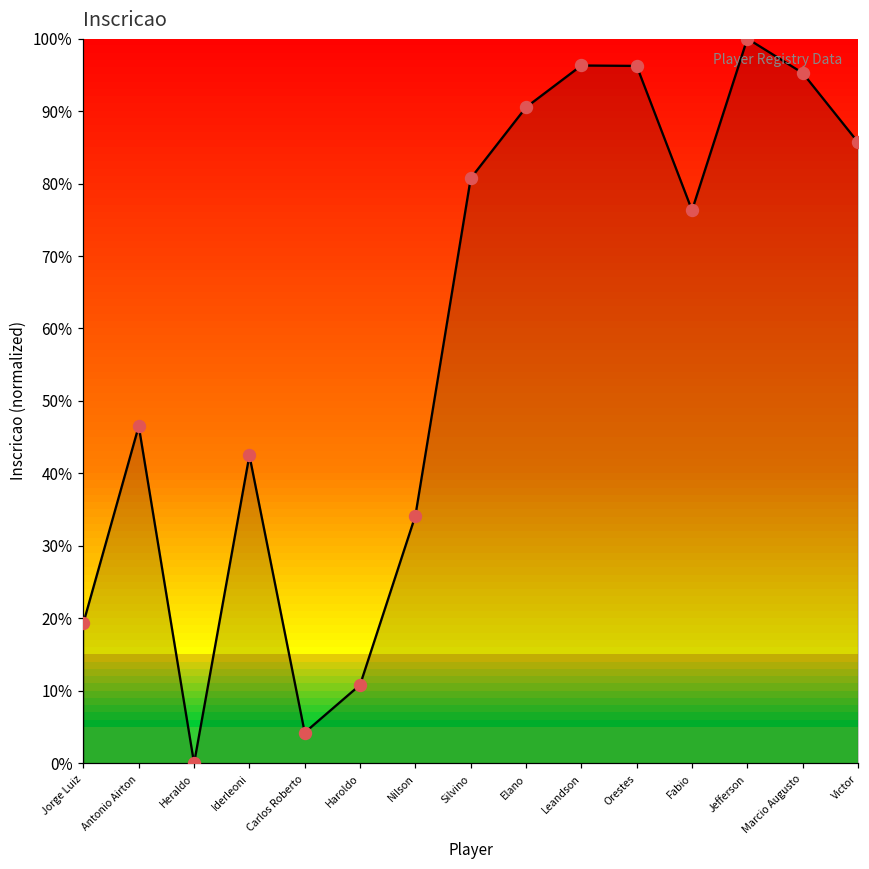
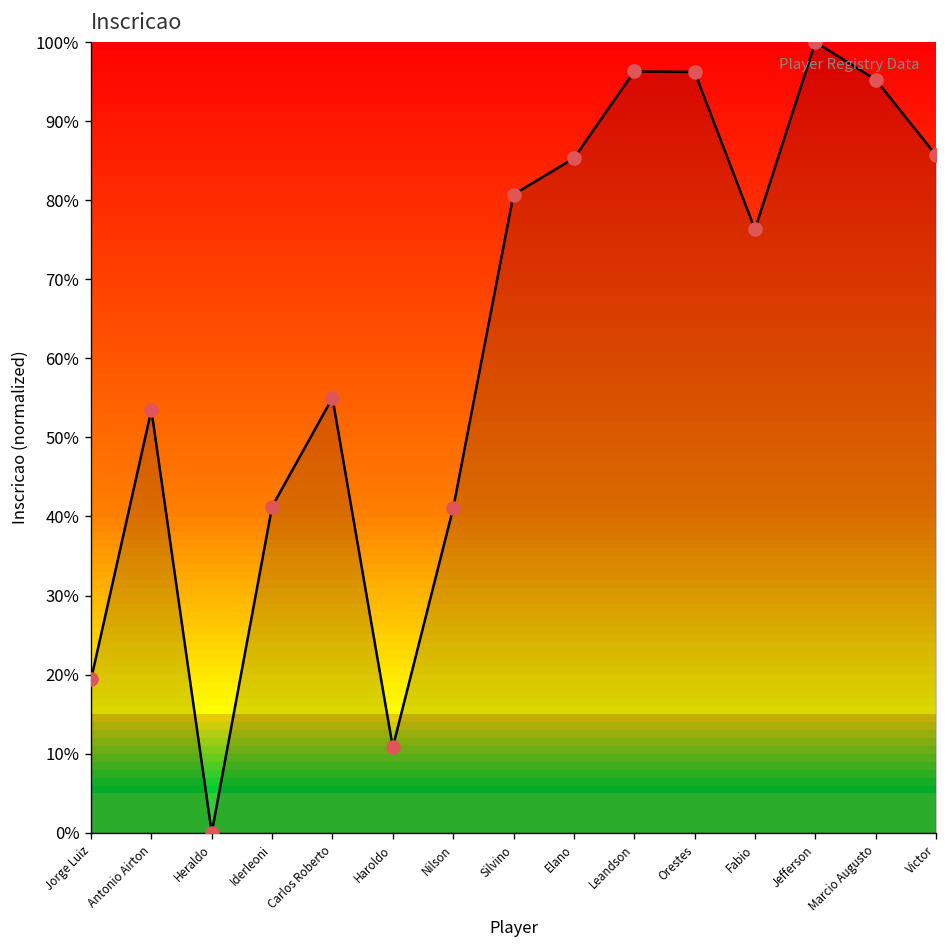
  {
    "Jorge Luiz": "19%",
-   "Antonio Airton": "47%",
+   "Antonio Airton": "53%",
    "Heraldo": "0%",
-   "Iderleoni": "42%",
-   "Carlos Roberto": "4%",
+   "Iderleoni": "41%",
+   "Carlos Roberto": "55%",
    "Haroldo": "11%",
-   "Nilson": "34%",
+   "Nilson": "41%",
    "Silvino": "81%",
-   "Elano": "91%",
+   "Elano": "85%",
    "Leandson": "96%",
    "Orestes": "96%",
    "Fabio": "76%",
    "Jefferson": "100%",
    "Marcio Augusto": "95%",
    "Victor": "86%"
  }
